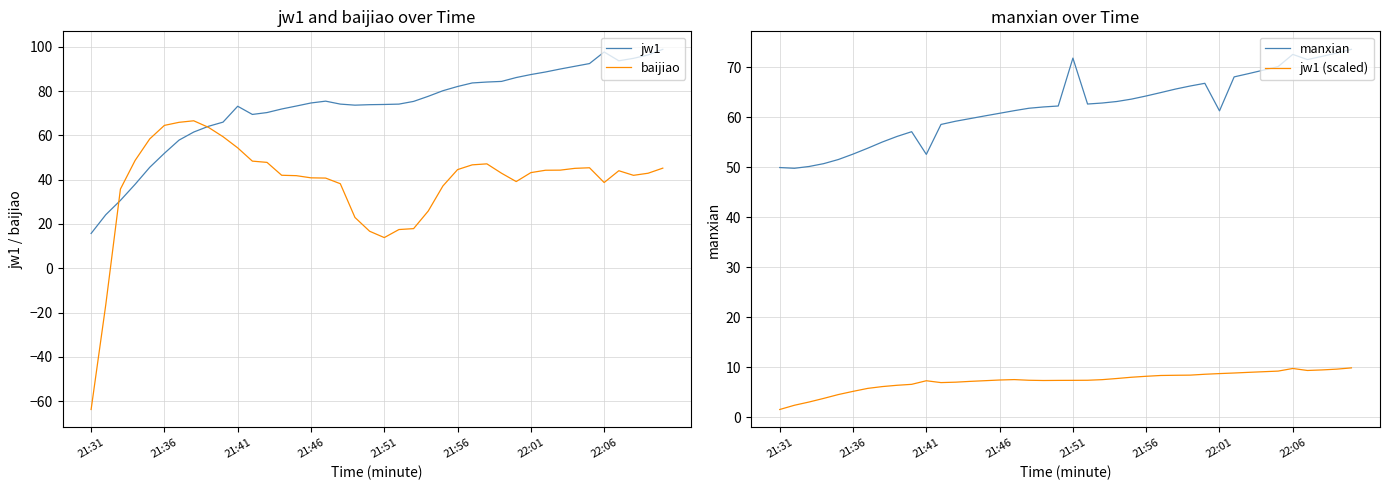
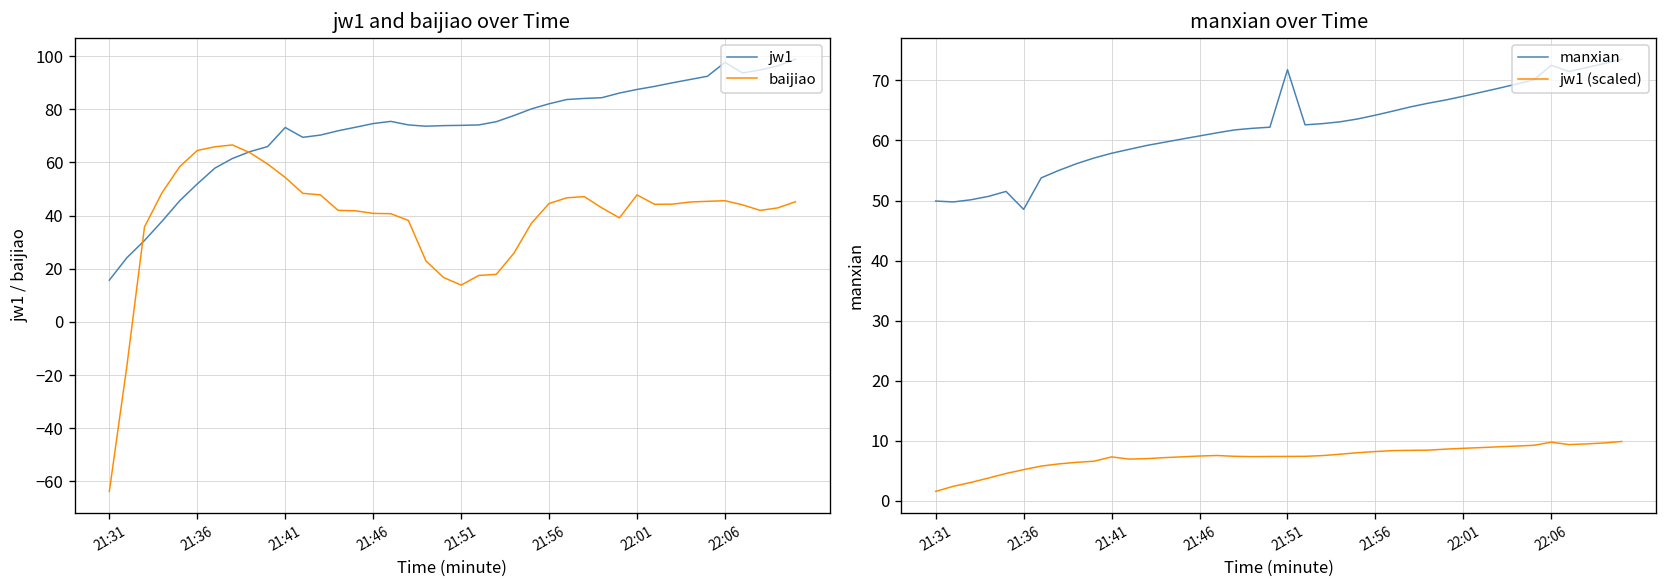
  {
    "jw1 and baijiao over Time": {
      "jw1": {
        "21:31": 16,
        "21:36": 52,
        "21:41": 73,
        "21:46": 75,
        "21:51": 74,
        "21:56": 82,
        "22:01": 87
      },
      "baijiao": {
        "21:31": -64,
        "21:36": 65,
        "21:41": 54,
        "21:46": 41,
        "21:51": 14,
        "21:56": 45,
-       "22:01": 43,
-       "22:06": 39
+       "22:01": 48,
+       "22:06": 46
      }
    },
    "manxian over Time": {
      "manxian": {
        "21:31": 50,
-       "21:36": 53,
-       "21:41": 53,
+       "21:36": 49,
+       "21:41": 58,
        "21:46": 61,
        "21:51": 72,
        "21:56": 64,
-       "22:01": 61
+       "22:01": 67
      },
      "jw1 (scaled)": {
        "21:31": 2,
        "21:36": 5,
        "21:41": 7,
        "21:46": 7,
        "21:51": 7,
        "21:56": 8,
        "22:01": 9,
        "22:06": 10
      }
    }
  }
